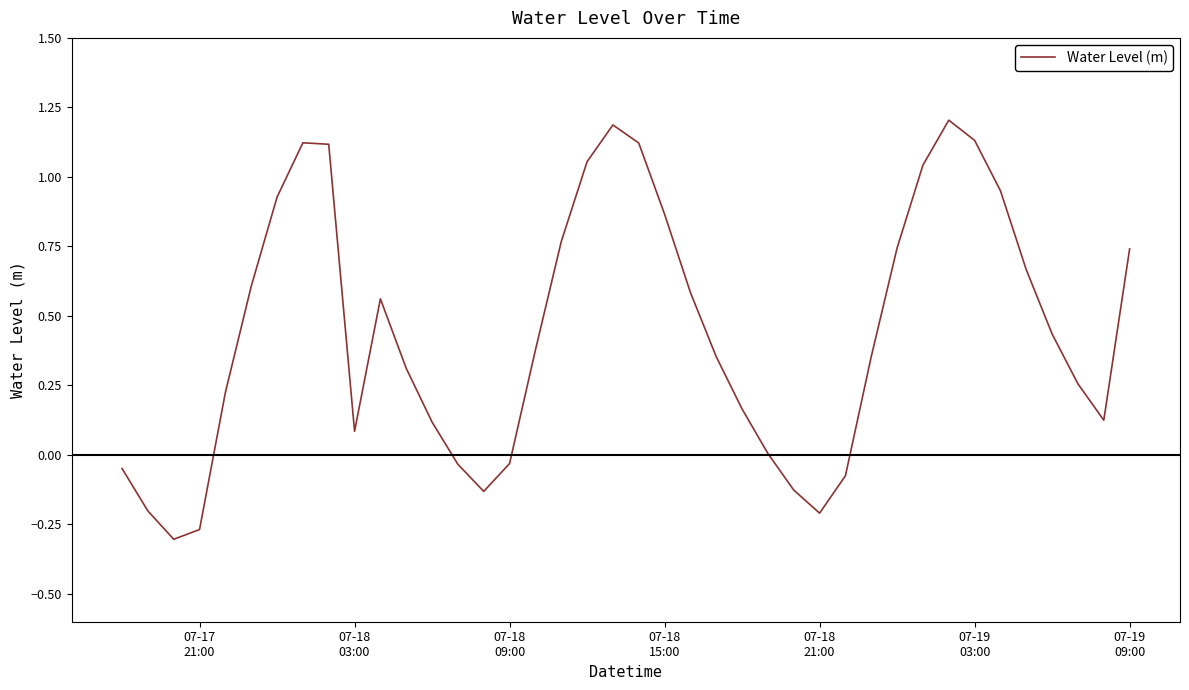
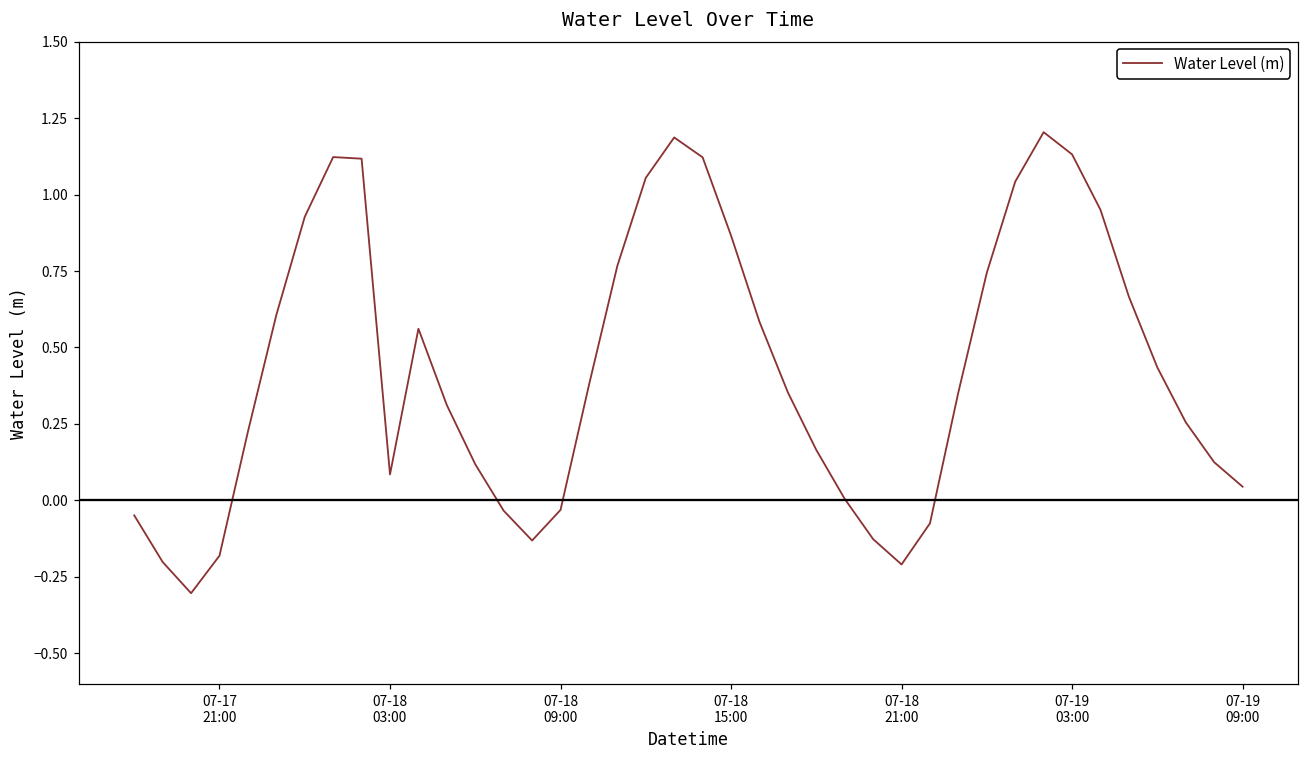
  {
-   "07-17 21:00": -0.27,
+   "07-17 21:00": -0.18,
    "07-18 03:00": 0.08,
    "07-18 09:00": -0.03,
    "07-18 15:00": 0.87,
    "07-18 21:00": -0.21,
    "07-19 03:00": 1.13,
-   "07-19 09:00": 0.74
+   "07-19 09:00": 0.04
  }
